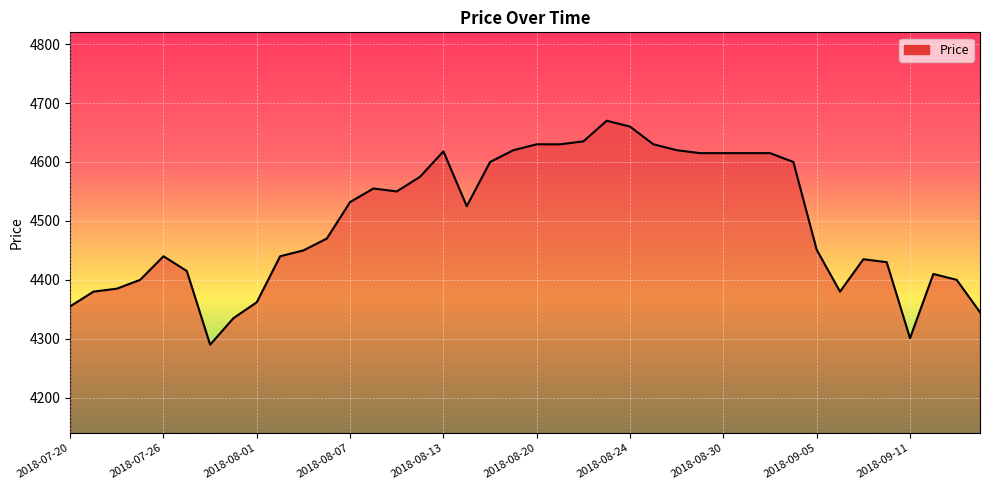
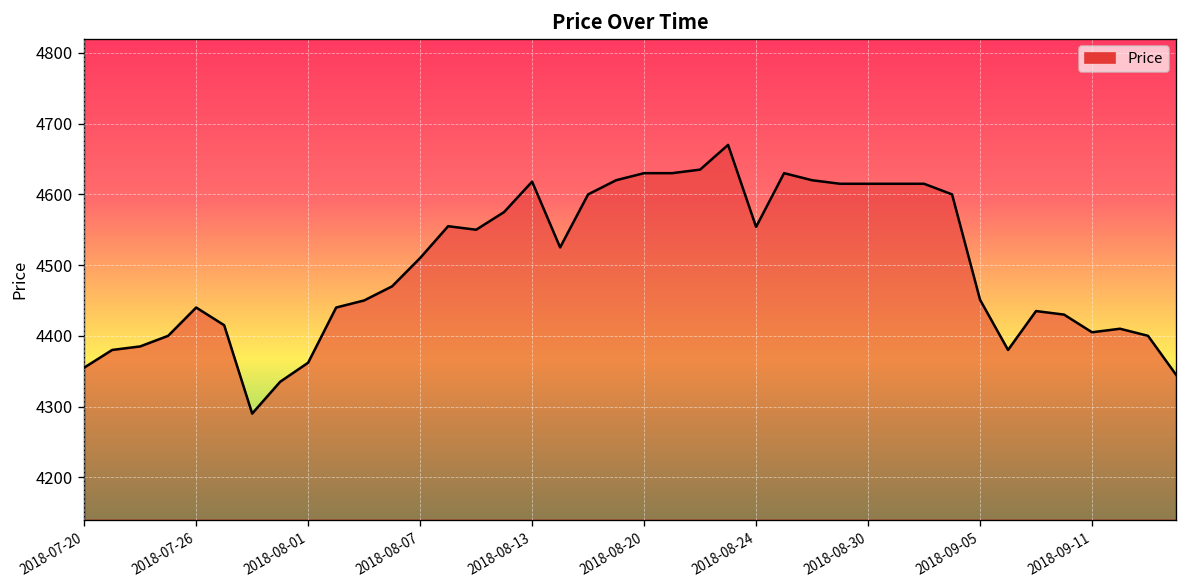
  {
    "2018-07-20": 4360,
    "2018-07-26": 4440,
    "2018-08-01": 4360,
-   "2018-08-07": 4530,
+   "2018-08-07": 4510,
    "2018-08-13": 4620,
    "2018-08-20": 4630,
-   "2018-08-24": 4660,
+   "2018-08-24": 4550,
    "2018-08-30": 4620,
    "2018-09-05": 4450,
-   "2018-09-11": 4300
+   "2018-09-11": 4410
  }
